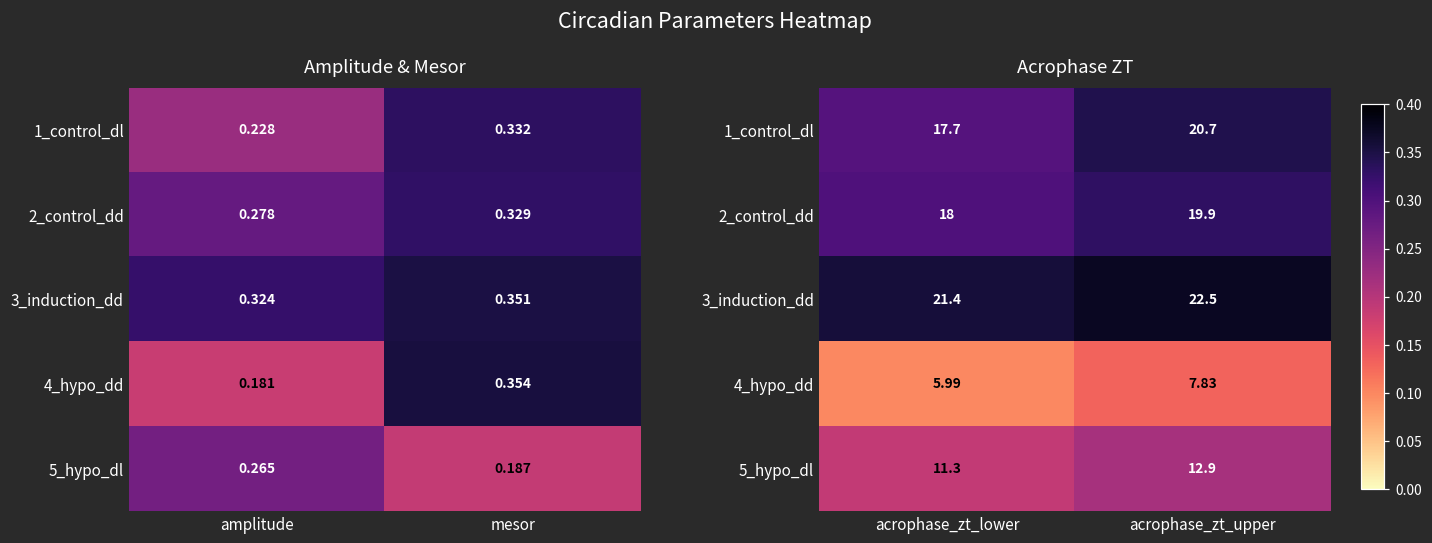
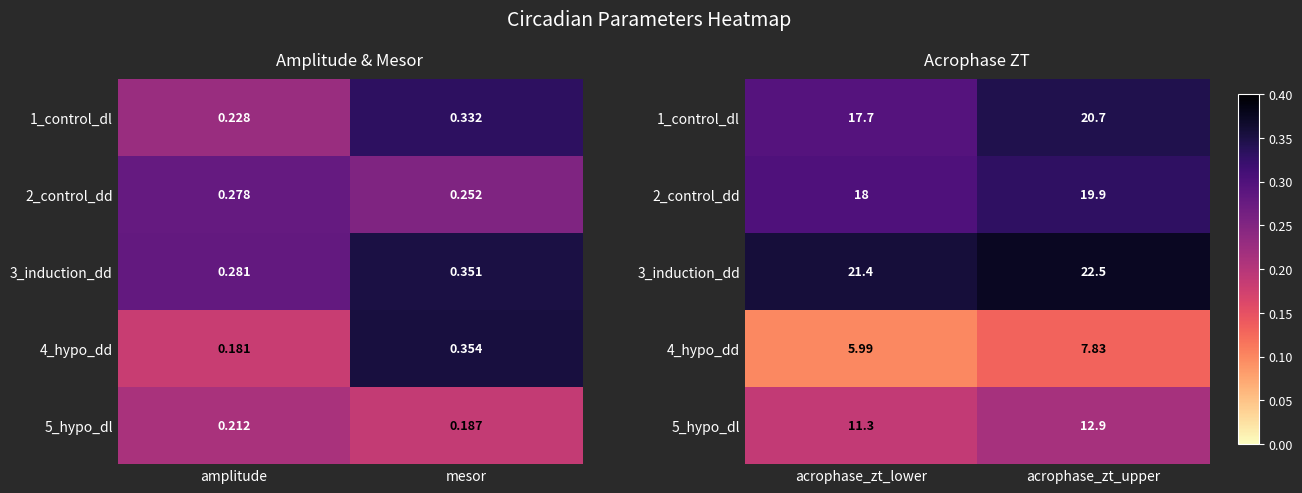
  {
    "Amplitude & Mesor": {
      "1_control_dl": {
        "amplitude": 0.228,
        "mesor": 0.332
      },
      "2_control_dd": {
        "amplitude": 0.278,
-       "mesor": 0.329
+       "mesor": 0.252
      },
      "3_induction_dd": {
-       "amplitude": 0.324,
+       "amplitude": 0.281,
        "mesor": 0.351
      },
      "4_hypo_dd": {
        "amplitude": 0.181,
        "mesor": 0.354
      },
      "5_hypo_dl": {
-       "amplitude": 0.265,
+       "amplitude": 0.212,
        "mesor": 0.187
      }
    },
    "Acrophase ZT": {
      "1_control_dl": {
        "acrophase_zt_lower": 17.7,
        "acrophase_zt_upper": 20.7
      },
      "2_control_dd": {
        "acrophase_zt_lower": 18,
        "acrophase_zt_upper": 19.9
      },
      "3_induction_dd": {
        "acrophase_zt_lower": 21.4,
        "acrophase_zt_upper": 22.5
      },
      "4_hypo_dd": {
        "acrophase_zt_lower": 5.99,
        "acrophase_zt_upper": 7.83
      },
      "5_hypo_dl": {
        "acrophase_zt_lower": 11.3,
        "acrophase_zt_upper": 12.9
      }
    }
  }
